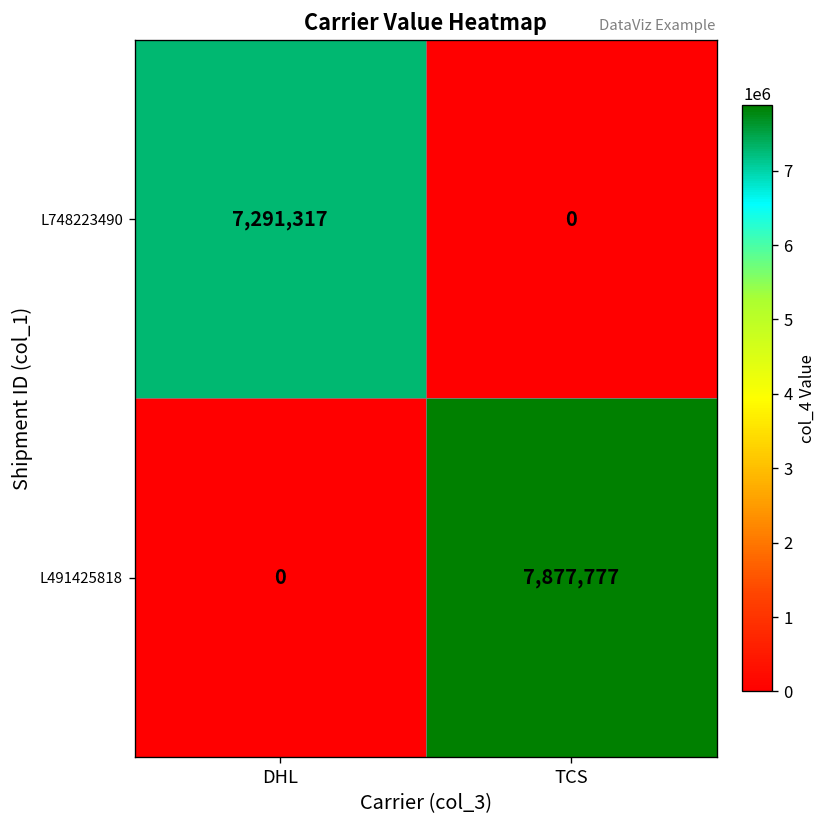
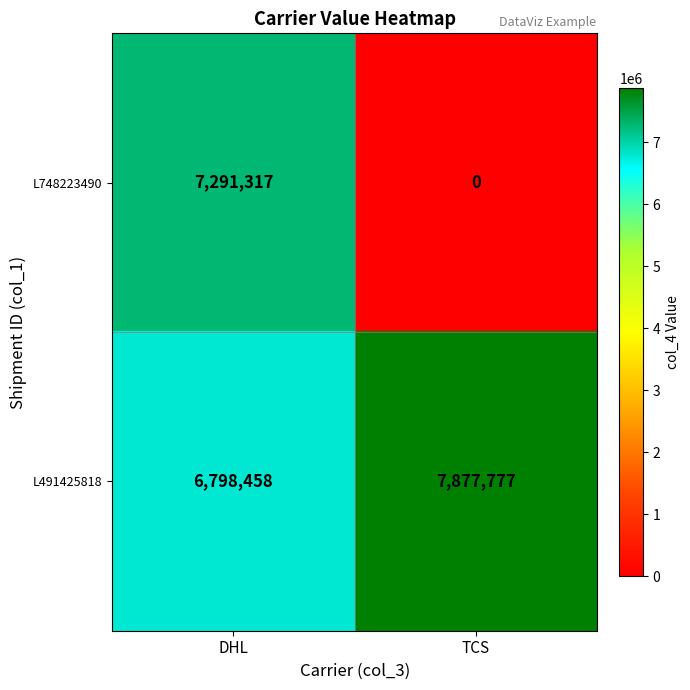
  {
    "L748223490": {
      "DHL": "7,291,317",
      "TCS": "0"
    },
    "L491425818": {
-     "DHL": "0",
+     "DHL": "6,798,458",
      "TCS": "7,877,777"
    }
  }
